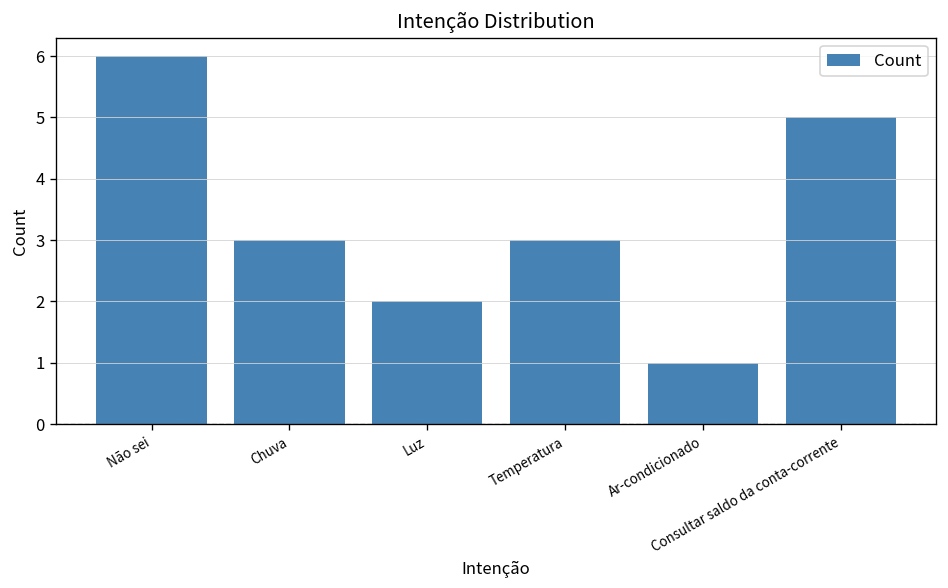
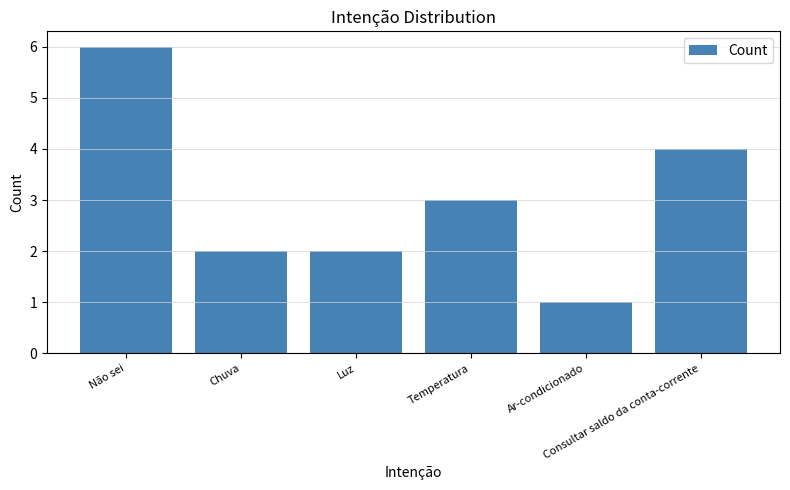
  {
    "Não sei": 6,
-   "Chuva": 3,
+   "Chuva": 2,
    "Luz": 2,
    "Temperatura": 3,
    "Ar-condicionado": 1,
-   "Consultar saldo da conta-corrente": 5
+   "Consultar saldo da conta-corrente": 4
  }
